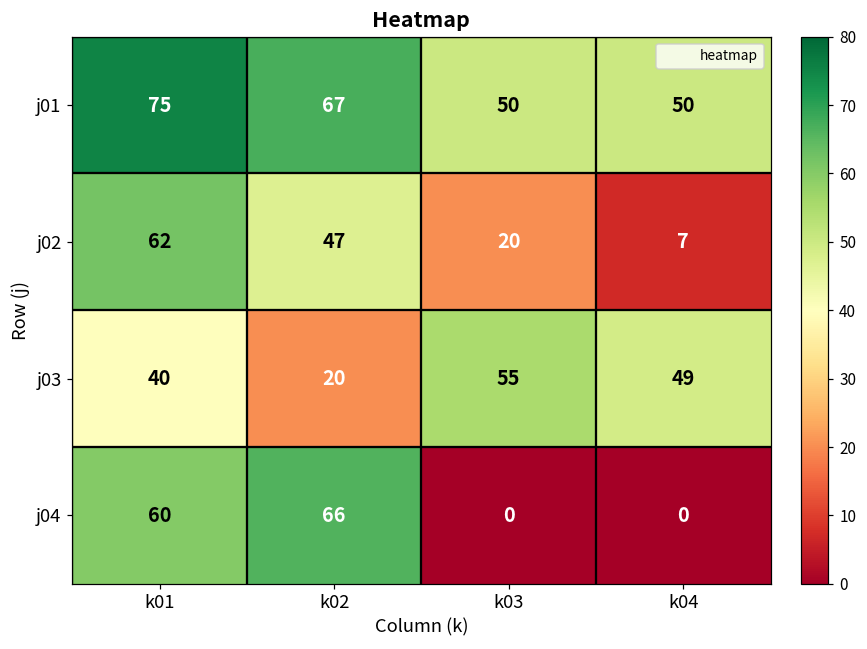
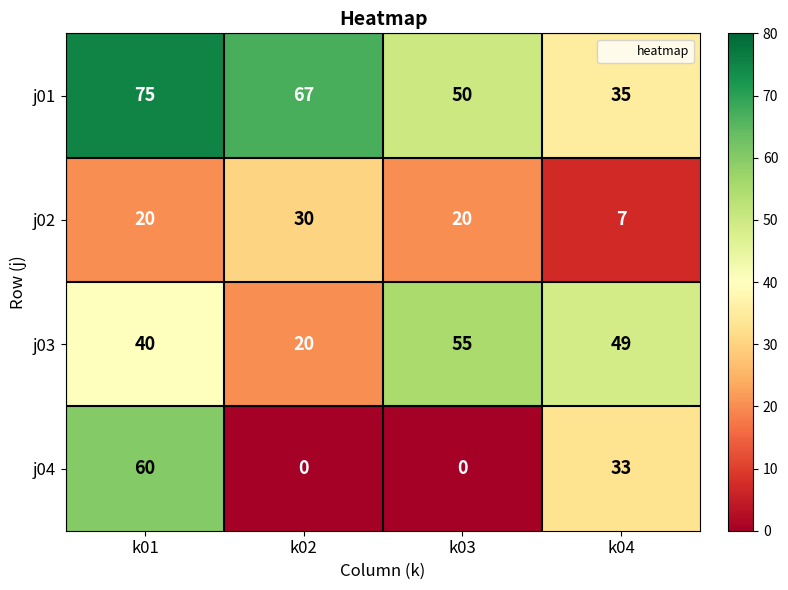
  {
    "j01": {
      "k01": 75,
      "k02": 67,
      "k03": 50,
-     "k04": 50
+     "k04": 35
    },
    "j02": {
-     "k01": 62,
-     "k02": 47,
+     "k01": 20,
+     "k02": 30,
      "k03": 20,
      "k04": 7
    },
    "j03": {
      "k01": 40,
      "k02": 20,
      "k03": 55,
      "k04": 49
    },
    "j04": {
      "k01": 60,
-     "k02": 66,
+     "k02": 0,
      "k03": 0,
-     "k04": 0
+     "k04": 33
    }
  }
